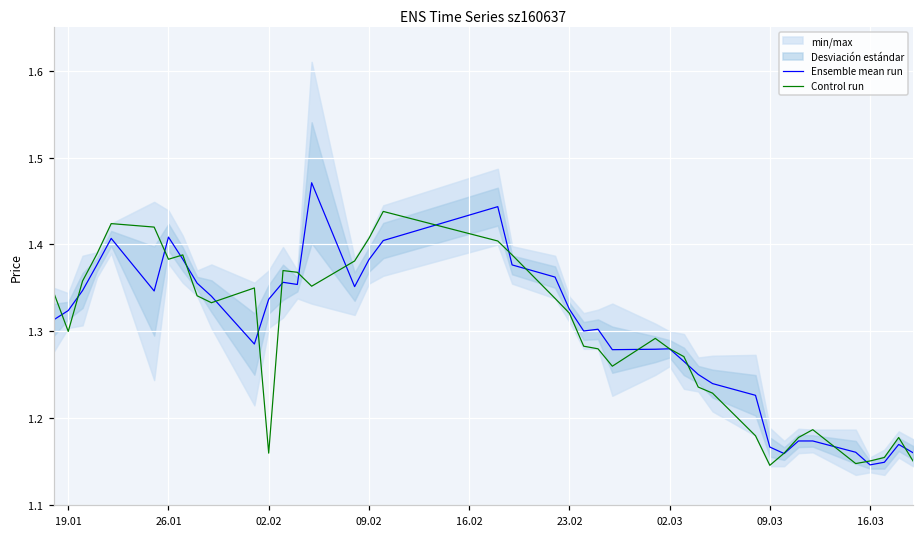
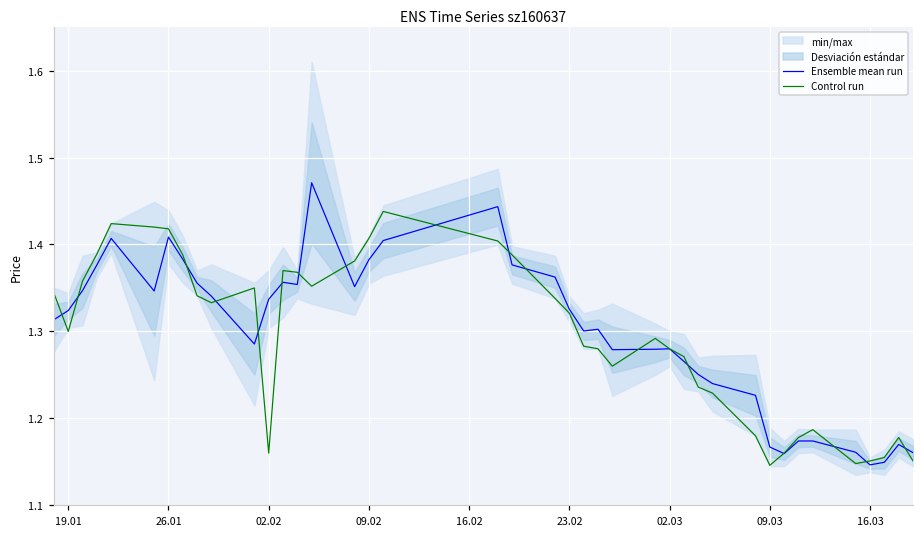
  {
    "Ensemble mean run": {
      "19.01": 1.32,
      "26.01": 1.41,
      "02.02": 1.34,
      "09.02": 1.38,
      "23.02": 1.33,
      "09.03": 1.17,
      "16.03": 1.15
    },
    "Control run": {
      "19.01": 1.30,
-     "26.01": 1.38,
+     "26.01": 1.42,
      "02.02": 1.16,
      "23.02": 1.32,
      "09.03": 1.15
    }
  }
